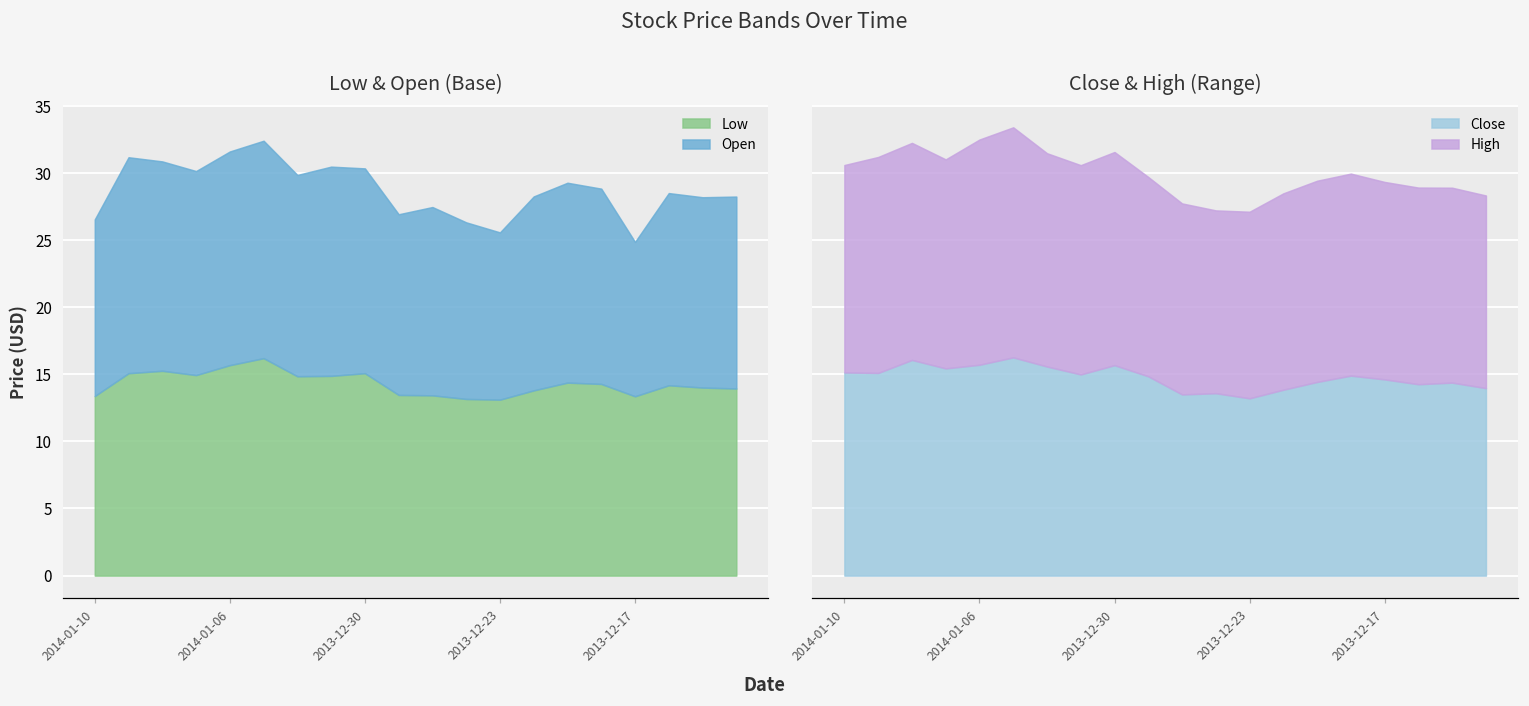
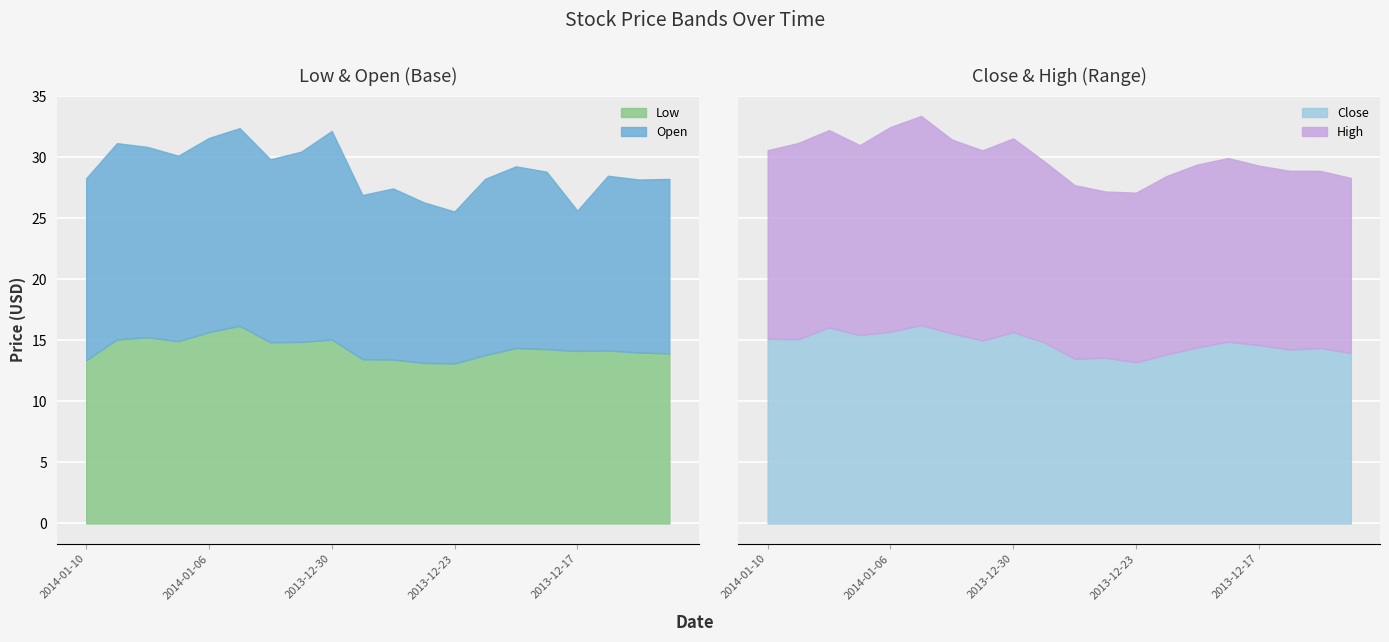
  {
    "Low & Open (Base)": {
      "Low": {
        "2014-01-10": 13.4,
        "2014-01-06": 15.7,
        "2013-12-30": 15.1,
        "2013-12-23": 13.1,
-       "2013-12-17": 13.4
+       "2013-12-17": 14.1
      },
      "Open": {
-       "2014-01-10": 13.2,
+       "2014-01-10": 14.9,
        "2014-01-06": 15.9,
-       "2013-12-30": 15.3,
+       "2013-12-30": 17.1,
        "2013-12-23": 12.5,
        "2013-12-17": 11.5
      }
    }
  }
